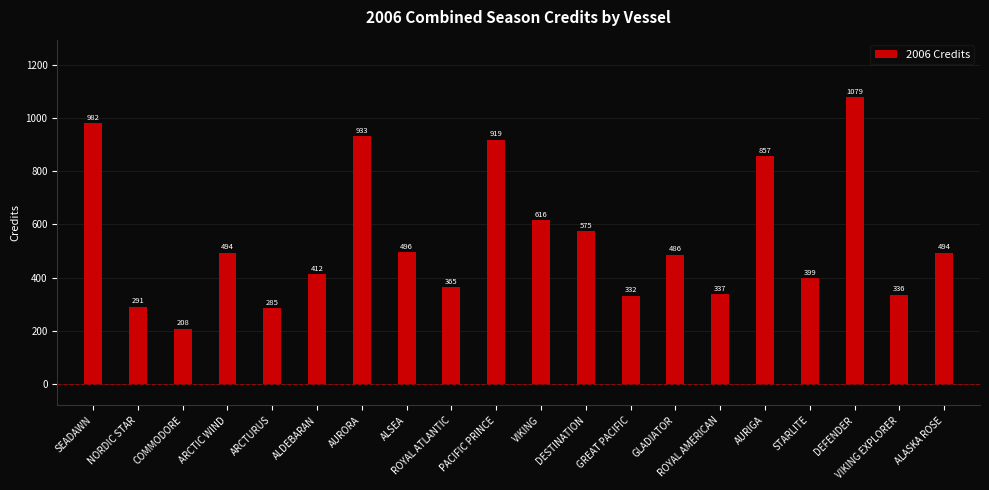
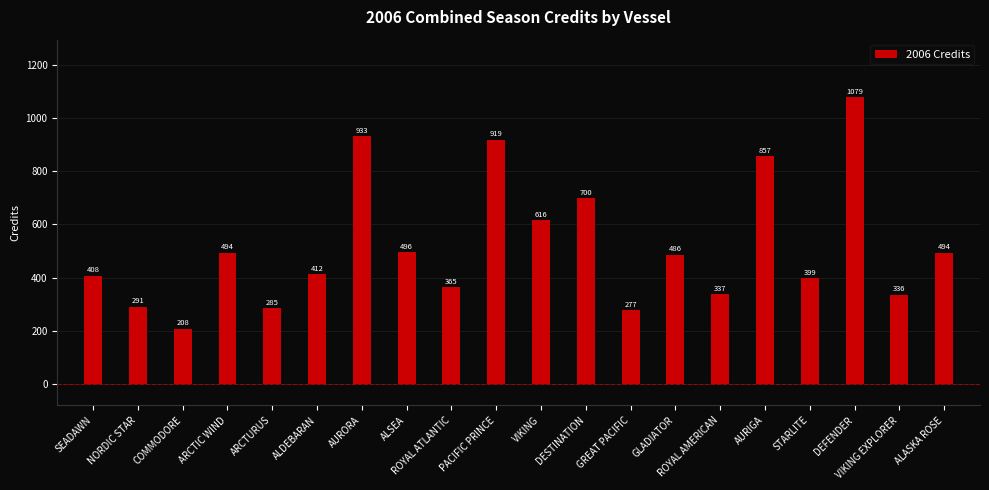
  {
-   "SEADAWN": 982,
+   "SEADAWN": 408,
    "NORDIC STAR": 291,
    "COMMODORE": 208,
    "ARCTIC WIND": 494,
    "ARCTURUS": 285,
    "ALDEBARAN": 412,
    "AURORA": 933,
    "ALSEA": 496,
    "ROYAL ATLANTIC": 365,
    "PACIFIC PRINCE": 919,
    "VIKING": 616,
-   "DESTINATION": 575,
-   "GREAT PACIFIC": 332,
+   "DESTINATION": 700,
+   "GREAT PACIFIC": 277,
    "GLADIATOR": 486,
    "ROYAL AMERICAN": 337,
    "AURIGA": 857,
    "STARLITE": 399,
    "DEFENDER": 1079,
    "VIKING EXPLORER": 336,
    "ALASKA ROSE": 494
  }
